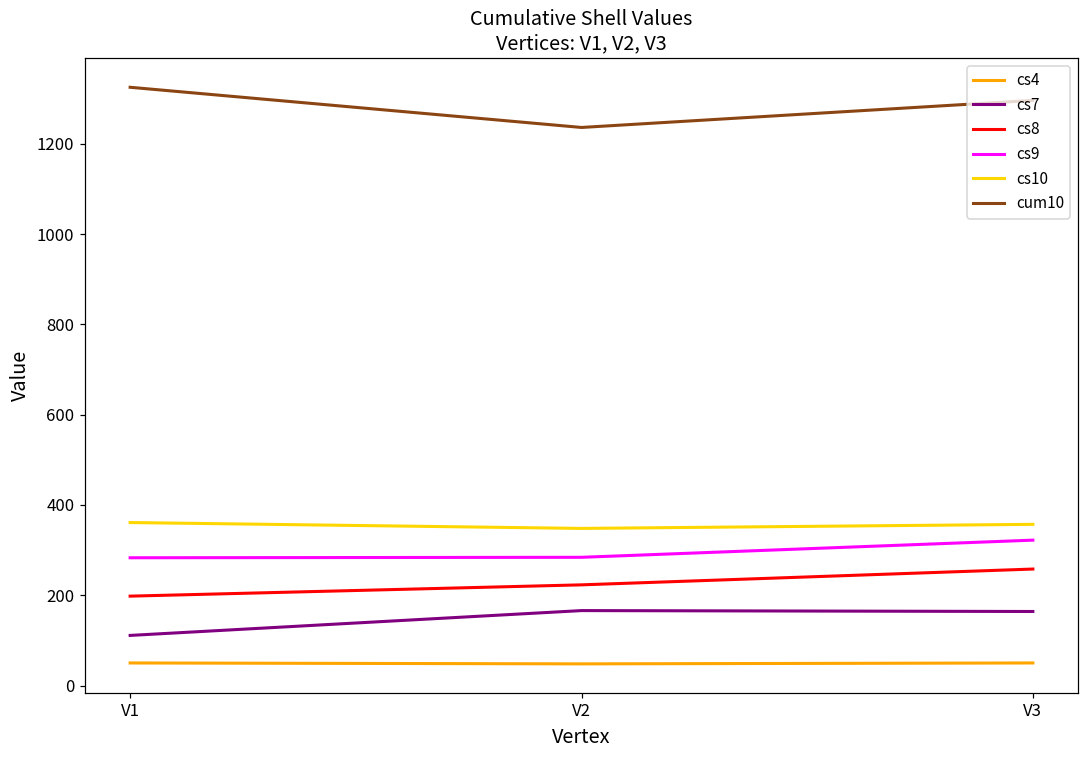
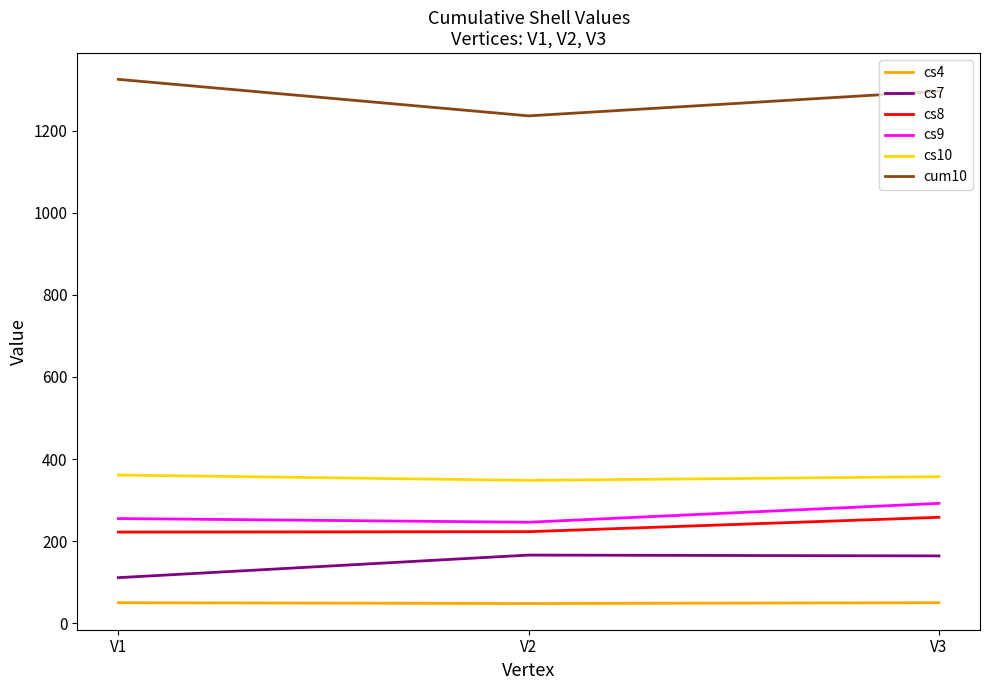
  {
    "cs7": {
      "V1": 110,
      "V2": 170,
      "V3": 160
    },
    "cs8": {
-     "V1": 200,
+     "V1": 220,
      "V2": 220,
      "V3": 260
    },
    "cs9": {
-     "V1": 280,
-     "V2": 280,
-     "V3": 320
+     "V1": 260,
+     "V2": 250,
+     "V3": 290
    },
    "cum10": {
      "V1": 1330,
      "V2": 1240
    }
  }
